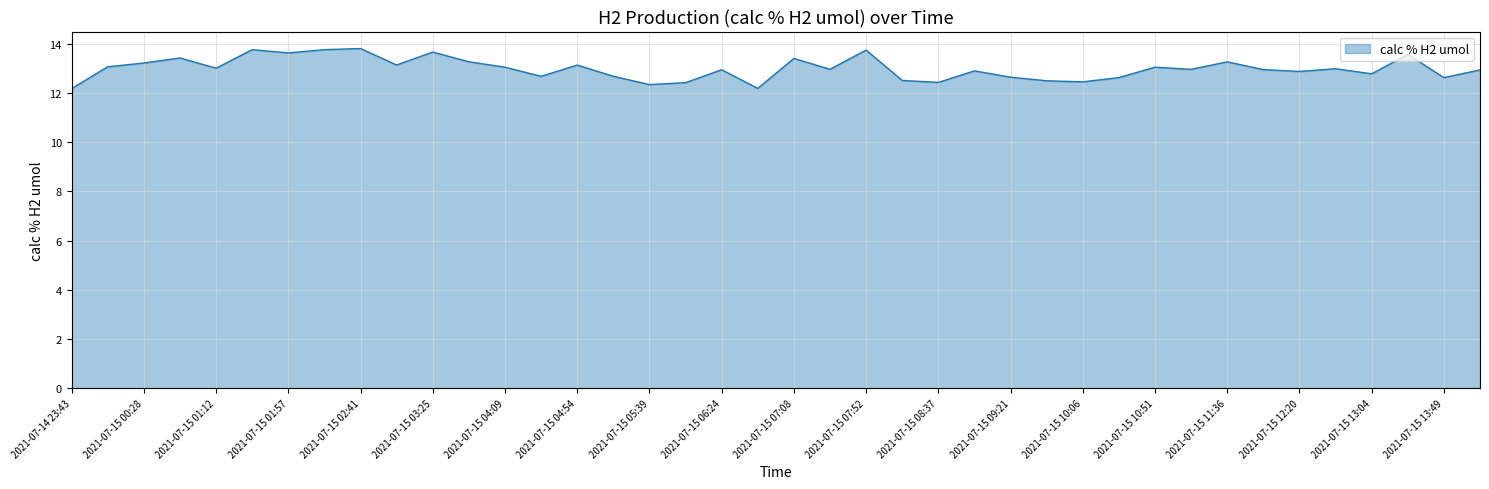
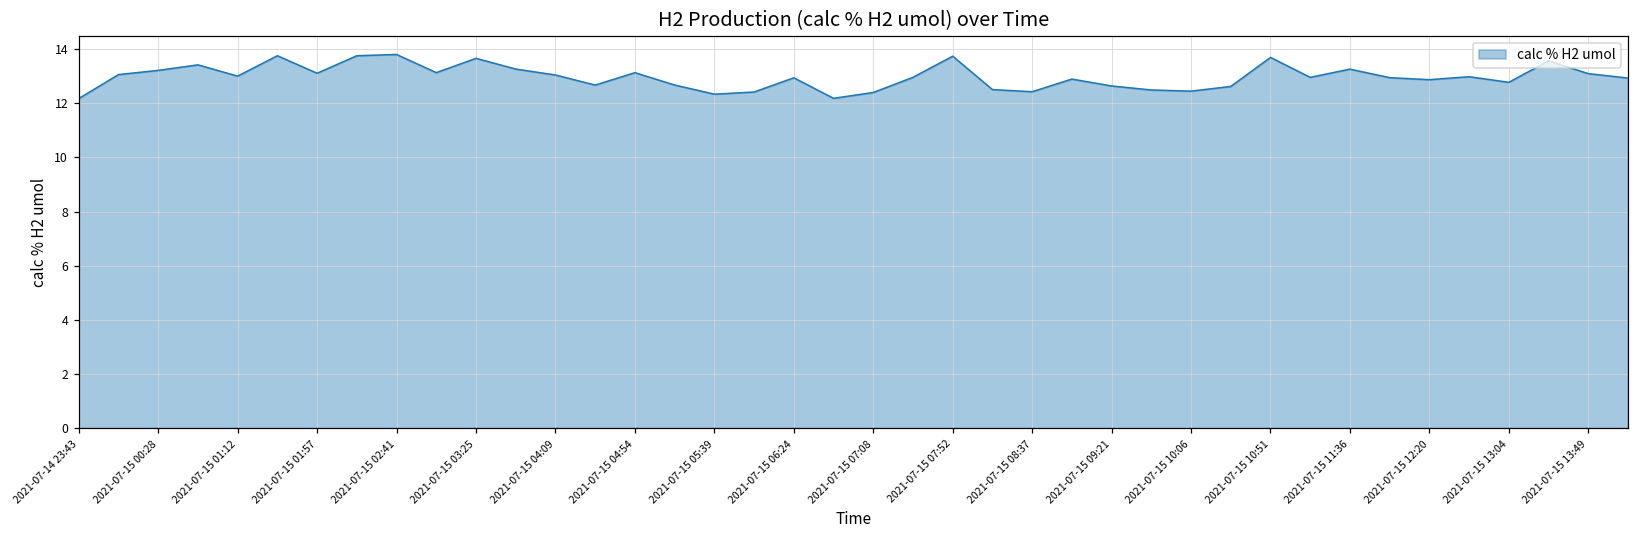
  {
    "2021-07-14 23:43": 12.2,
    "2021-07-15 00:28": 13.2,
    "2021-07-15 01:12": 13.0,
-   "2021-07-15 01:57": 13.6,
+   "2021-07-15 01:57": 13.1,
    "2021-07-15 02:41": 13.8,
    "2021-07-15 03:25": 13.7,
    "2021-07-15 04:09": 13.0,
    "2021-07-15 04:54": 13.1,
    "2021-07-15 05:39": 12.3,
    "2021-07-15 06:24": 12.9,
-   "2021-07-15 07:08": 13.4,
+   "2021-07-15 07:08": 12.4,
    "2021-07-15 07:52": 13.7,
    "2021-07-15 08:37": 12.4,
    "2021-07-15 09:21": 12.6,
    "2021-07-15 10:06": 12.5,
-   "2021-07-15 10:51": 13.0,
+   "2021-07-15 10:51": 13.7,
    "2021-07-15 11:36": 13.3,
    "2021-07-15 12:20": 12.9,
    "2021-07-15 13:04": 12.8,
-   "2021-07-15 13:49": 12.6
+   "2021-07-15 13:49": 13.1
  }
